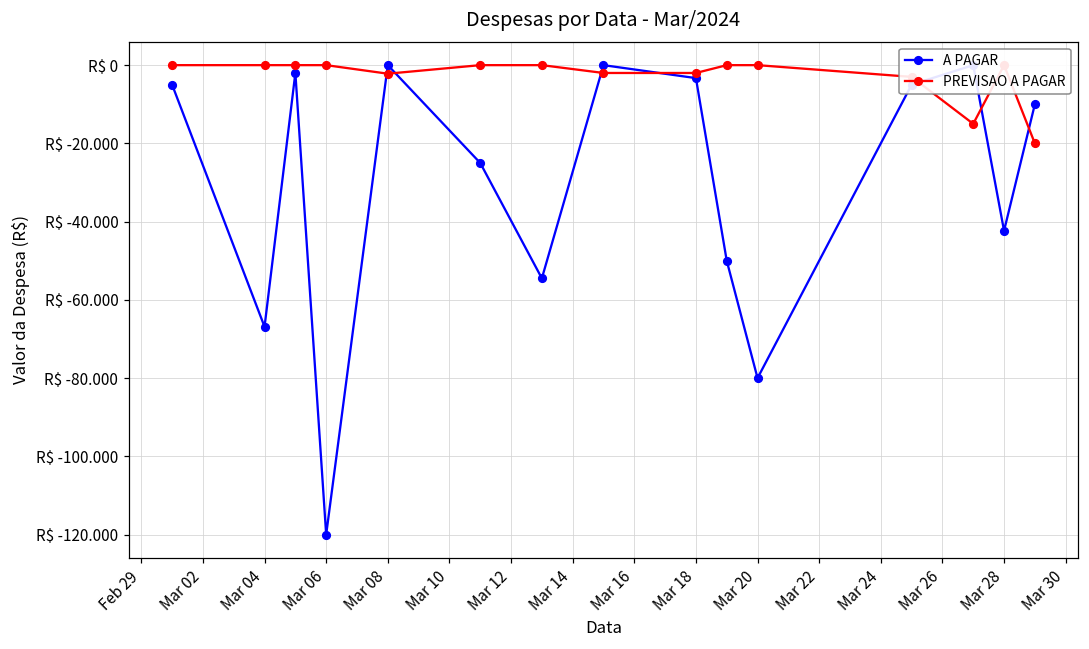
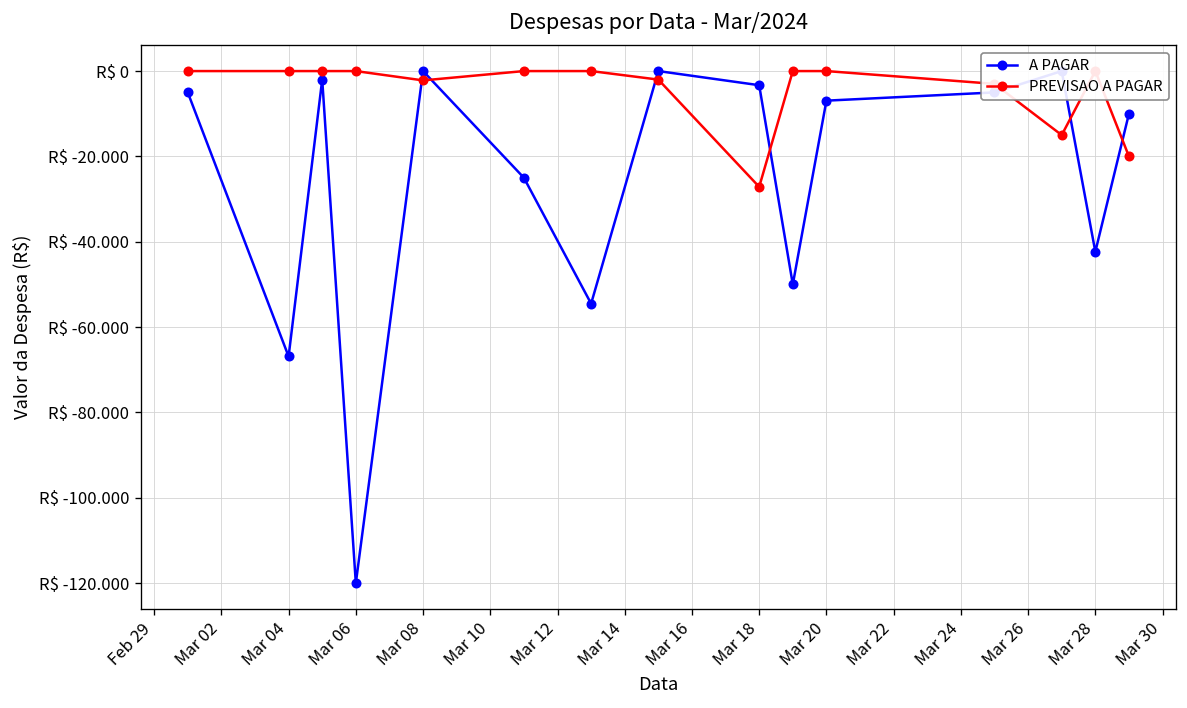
  {
    "A PAGAR": {
      "Mar 04": "R$ -67",
      "Mar 06": "R$ -120",
      "Mar 08": "R$ 0",
      "Mar 18": "R$ -3",
-     "Mar 20": "R$ -80",
+     "Mar 20": "R$ -7",
      "Mar 28": "R$ -42"
    },
    "PREVISAO A PAGAR": {
      "Mar 04": "R$ 0",
      "Mar 06": "R$ 0",
      "Mar 08": "R$ -2",
-     "Mar 18": "R$ -2",
+     "Mar 18": "R$ -27",
      "Mar 20": "R$ 0"
    }
  }
